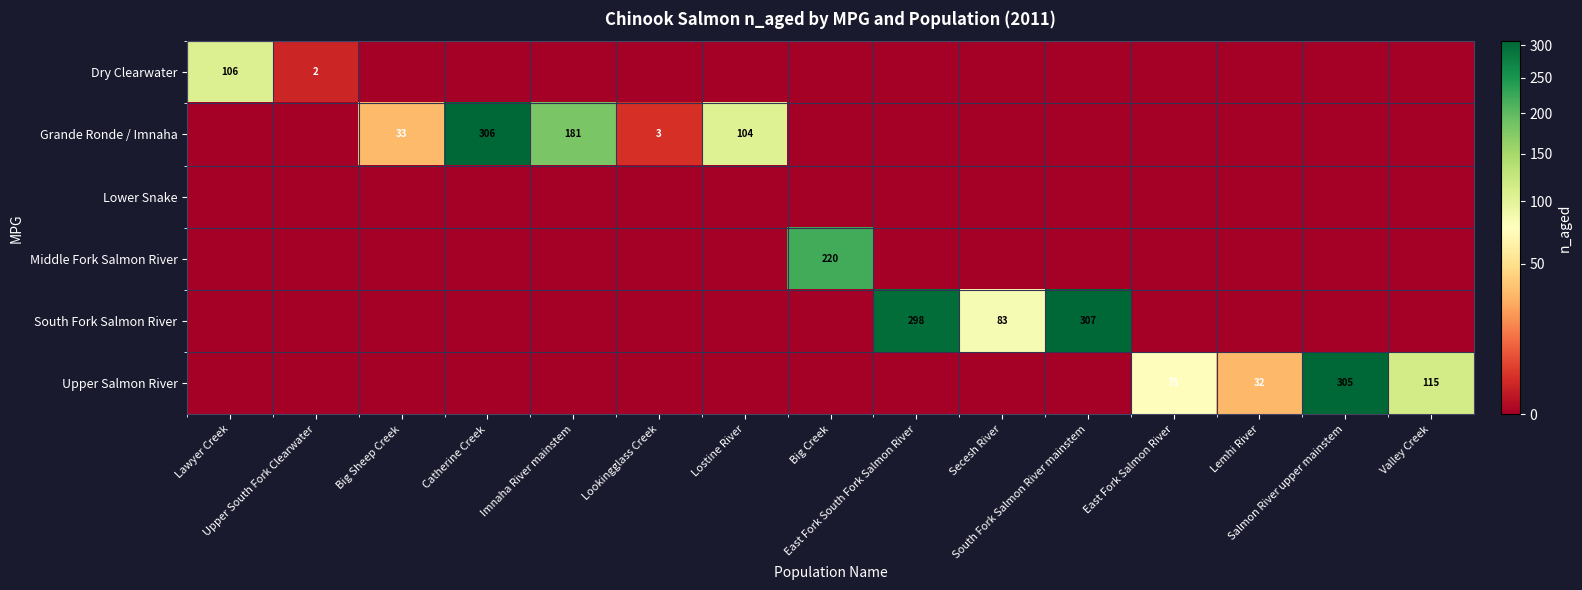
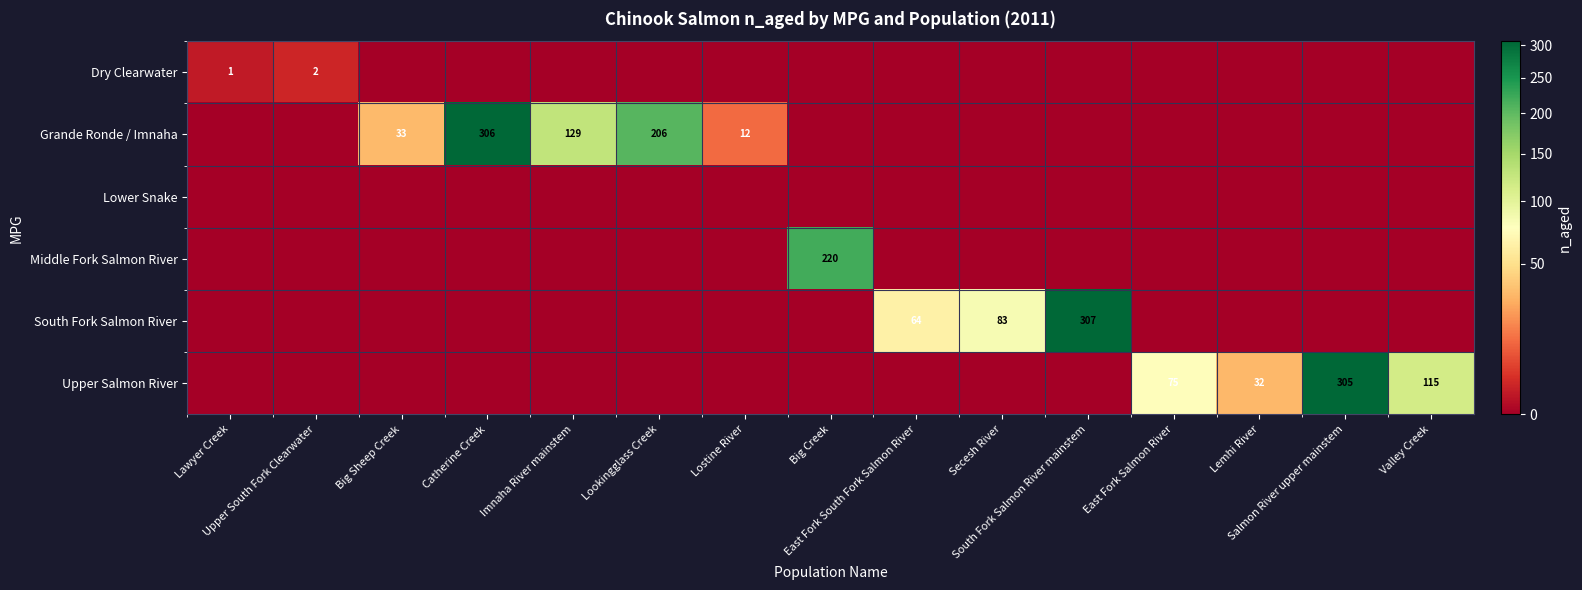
  {
    "Dry Clearwater": {
-     "Lawyer Creek": 106,
+     "Lawyer Creek": 1,
      "Upper South Fork Clearwater": 2
    },
    "Grande Ronde / Imnaha": {
      "Big Sheep Creek": 33,
      "Catherine Creek": 306,
-     "Imnaha River mainstem": 181,
-     "Lookingglass Creek": 3,
-     "Lostine River": 104
+     "Imnaha River mainstem": 129,
+     "Lookingglass Creek": 206,
+     "Lostine River": 12
    },
    "Middle Fork Salmon River": {
      "Big Creek": 220
    },
    "South Fork Salmon River": {
-     "East Fork South Fork Salmon River": 298,
+     "East Fork South Fork Salmon River": 64,
      "Secesh River": 83,
      "South Fork Salmon River mainstem": 307
    },
    "Upper Salmon River": {
      "East Fork Salmon River": 75,
      "Lemhi River": 32,
      "Salmon River upper mainstem": 305,
      "Valley Creek": 115
    }
  }
